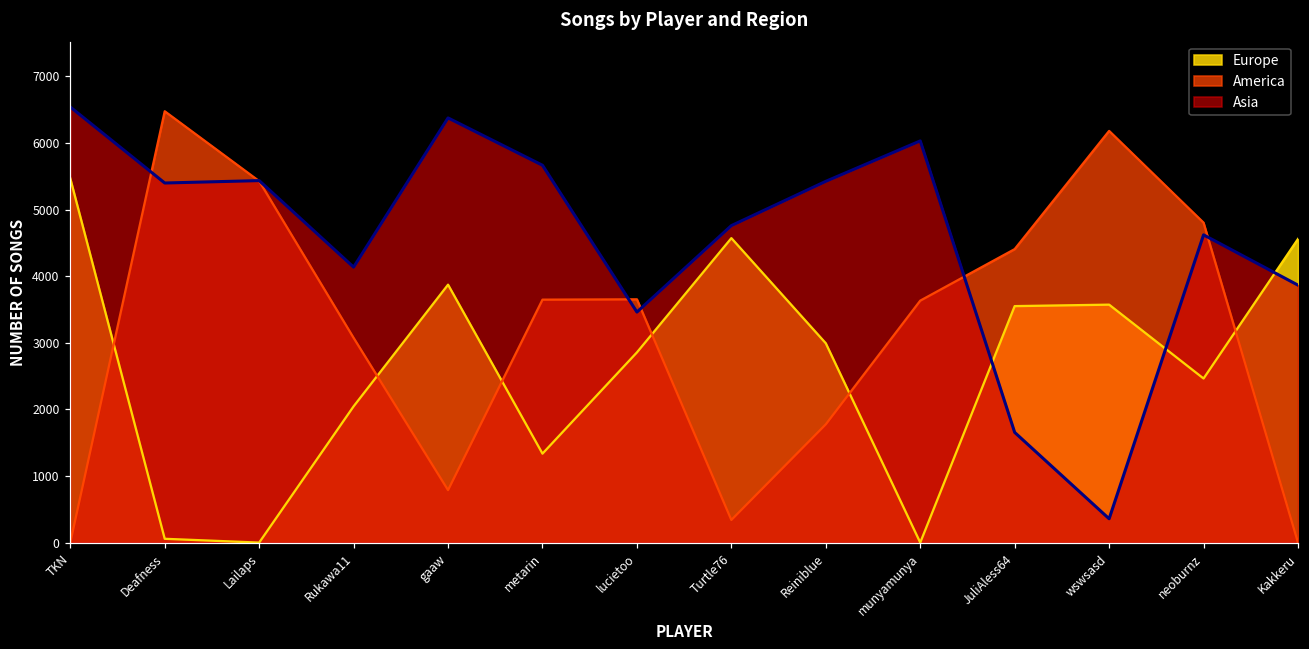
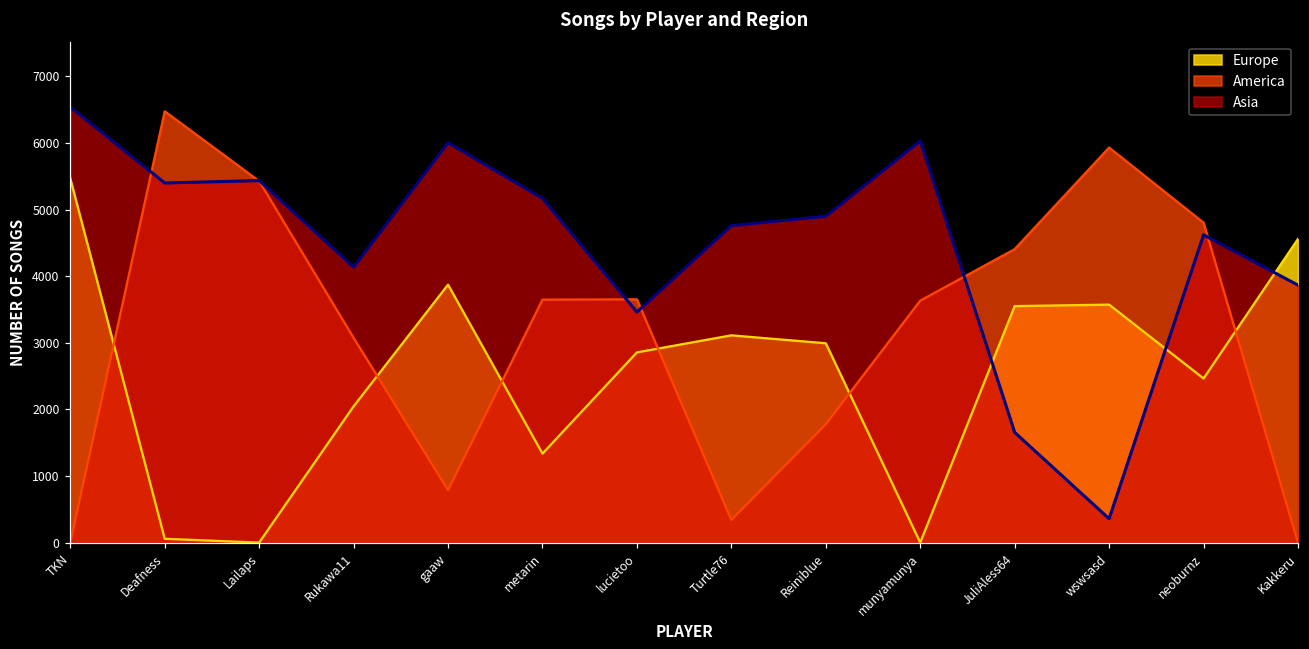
  {
    "Europe": {
      "TKN": 5500,
      "Deafness": 100,
      "Lailaps": 0,
      "Rukawa11": 2000,
      "gaaw": 3900,
      "metarin": 1300,
      "lucietoo": 2900,
-     "Turtle76": 4600,
+     "Turtle76": 3100,
      "Reiniblue": 3000,
      "munyamunya": 0,
      "JuliAless64": 3600,
      "wswsasd": 3600,
      "neoburnz": 2500,
      "Kakkeru": 4600
    },
    "America": {
      "TKN": 0,
      "Deafness": 6500,
      "Rukawa11": 3100,
      "gaaw": 800,
      "metarin": 3600,
      "lucietoo": 3700,
      "Turtle76": 300,
      "Reiniblue": 1800,
      "munyamunya": 3600,
      "JuliAless64": 4400,
-     "wswsasd": 6200,
+     "wswsasd": 5900,
      "neoburnz": 4800,
      "Kakkeru": 0
    },
    "Asia": {
      "TKN": 6500,
      "Deafness": 5400,
      "Rukawa11": 4100,
-     "gaaw": 6400,
-     "metarin": 5700,
+     "gaaw": 6000,
+     "metarin": 5200,
      "lucietoo": 3500,
      "Turtle76": 4800,
-     "Reiniblue": 5400,
+     "Reiniblue": 4900,
      "munyamunya": 6000,
      "JuliAless64": 1700,
      "wswsasd": 400,
      "neoburnz": 4600,
      "Kakkeru": 3900
    }
  }
